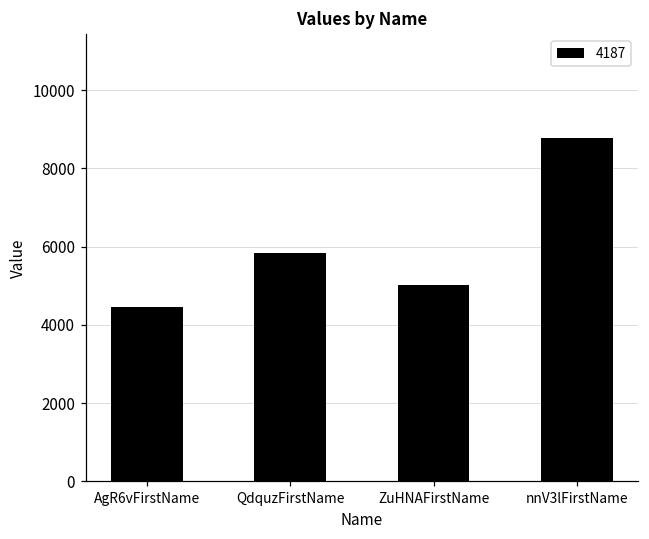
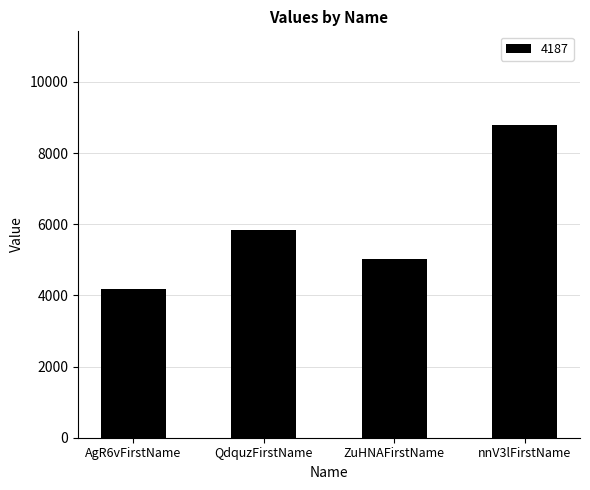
  {
-   "AgR6vFirstName": 4500,
+   "AgR6vFirstName": 4200,
    "QdquzFirstName": 5800,
    "ZuHNAFirstName": 5000,
    "nnV3lFirstName": 8800
  }
